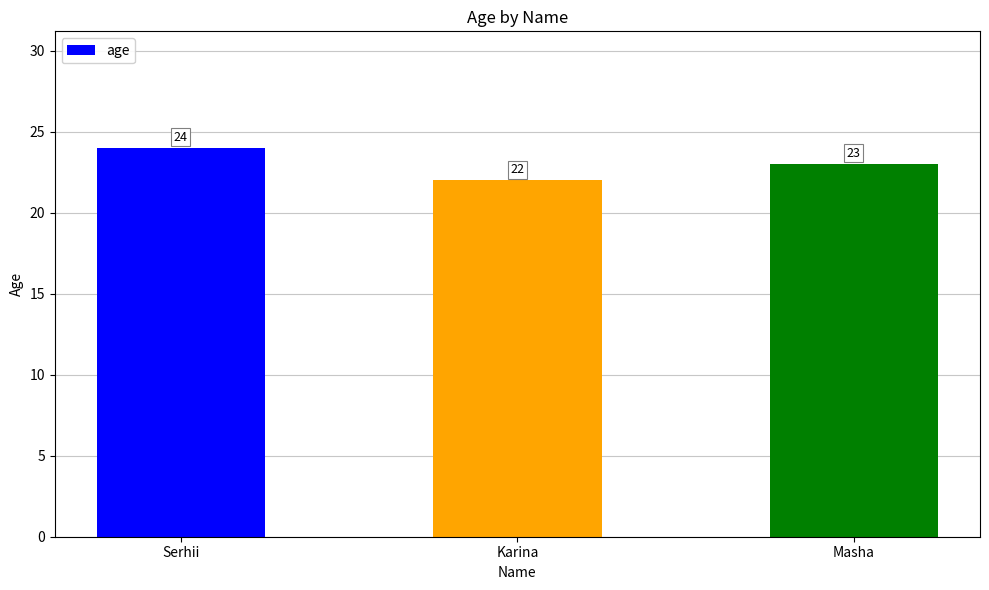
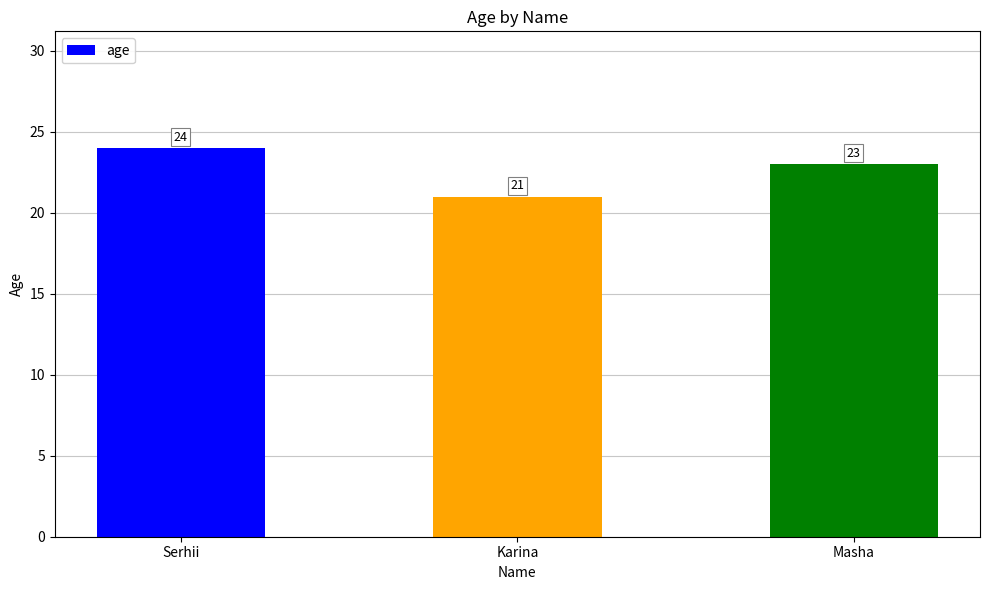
  {
-   "Karina": 22
+   "Karina": 21
  }
